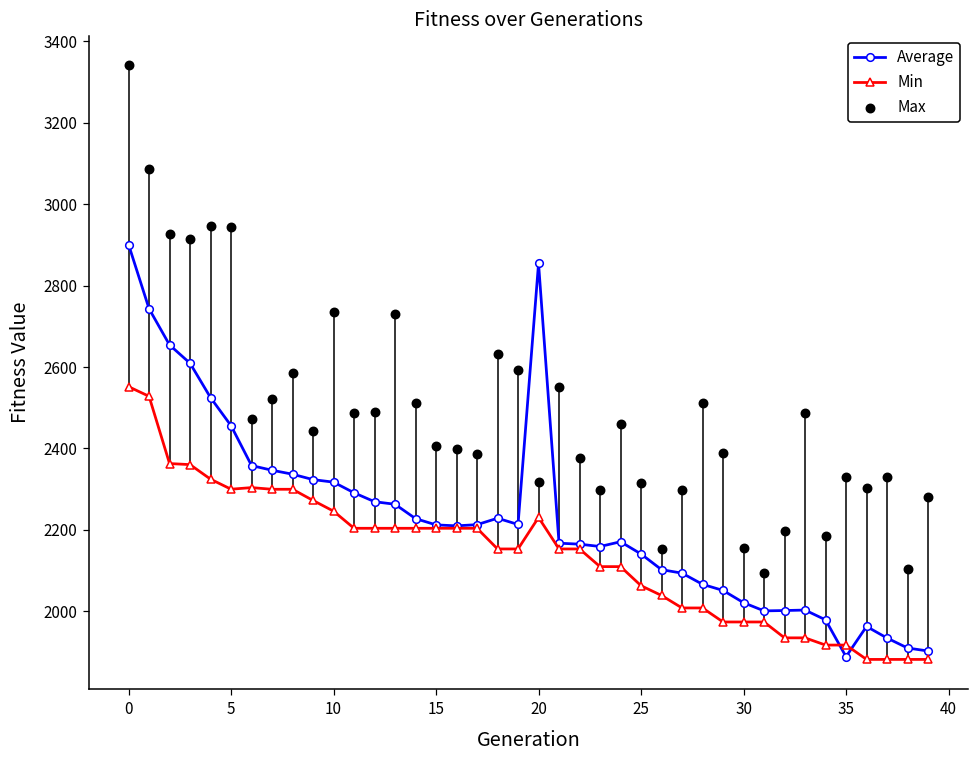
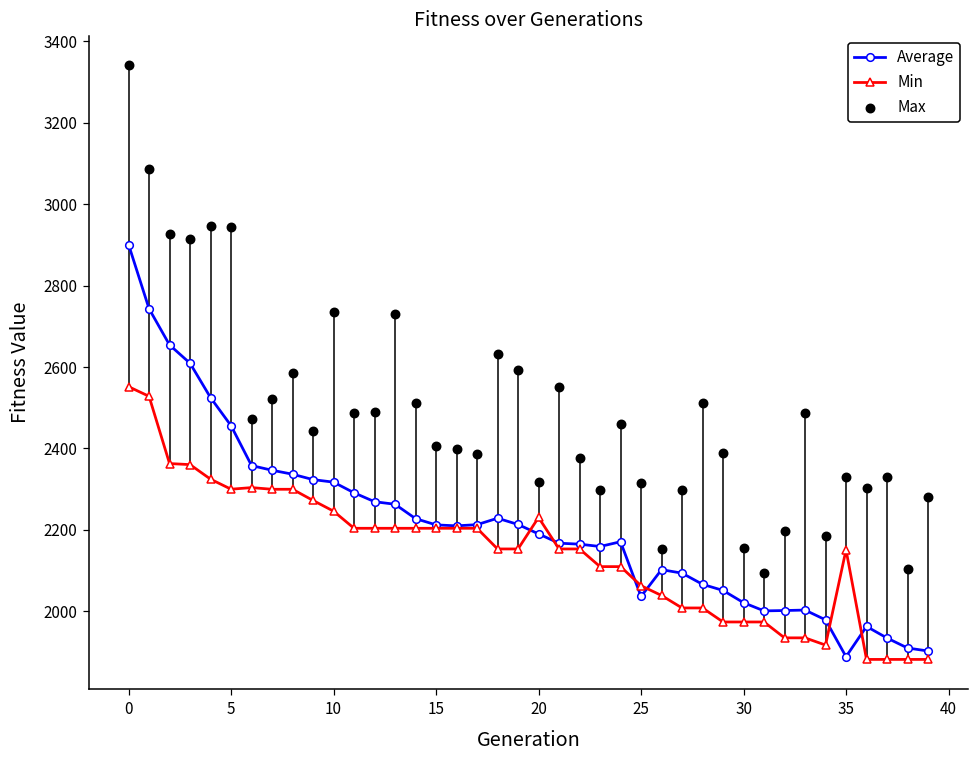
  {
    "Average": {
      "0": 2900,
      "5": 2460,
      "10": 2320,
      "15": 2210,
-     "20": 2850,
-     "25": 2140,
+     "20": 2190,
+     "25": 2040,
      "30": 2020,
      "35": 1890
    },
    "Min": {
-     "35": 1920
+     "35": 2150
    }
  }
